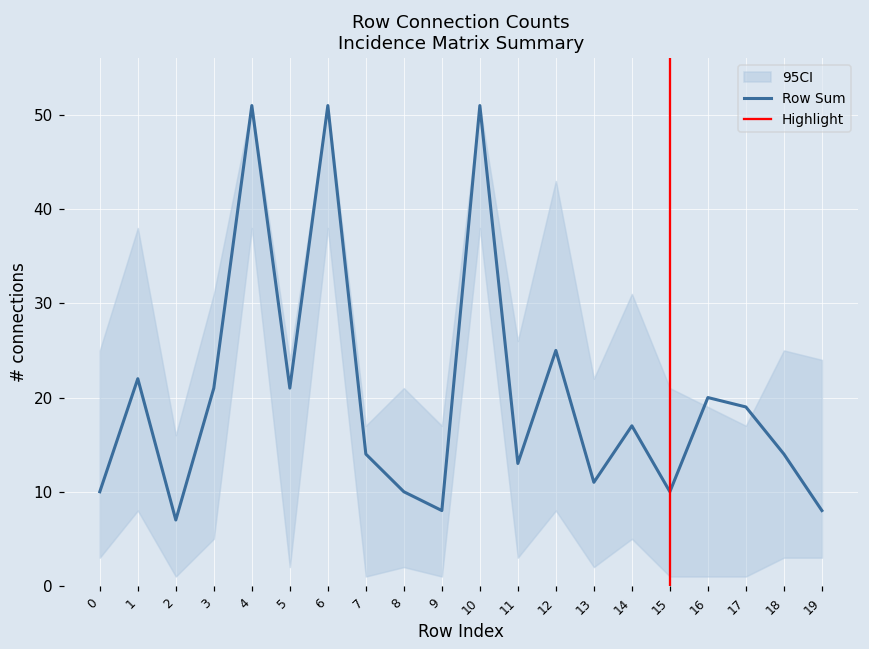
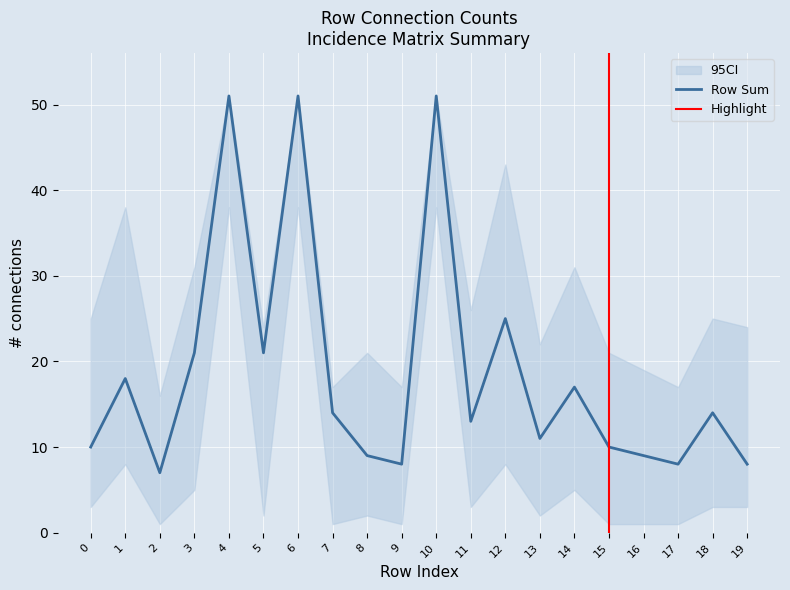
  {
    "Row Sum": {
      "0": 10,
-     "1": 22,
+     "1": 18,
      "2": 7,
      "3": 21,
      "5": 21,
      "7": 14,
-     "8": 10,
+     "8": 9,
      "9": 8,
      "11": 13,
      "12": 25,
      "13": 11,
      "14": 17,
      "15": 10,
-     "16": 20,
-     "17": 19,
+     "16": 9,
+     "17": 8,
      "18": 14,
      "19": 8
    }
  }
